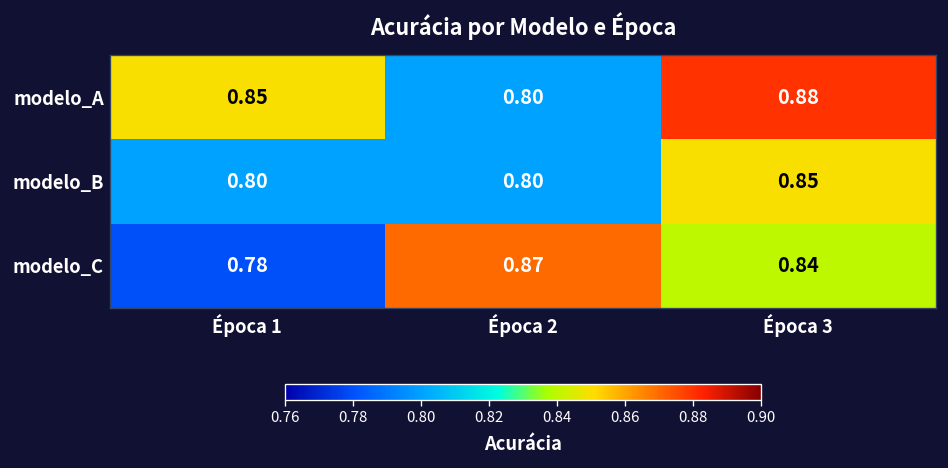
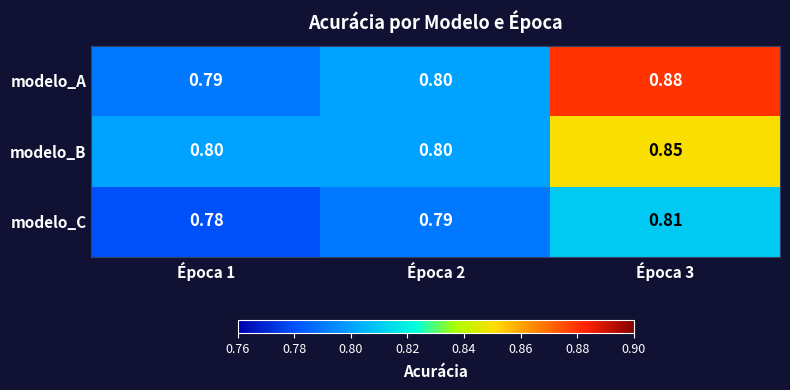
  {
    "modelo_A": {
-     "Época 1": 0.85,
+     "Época 1": 0.79,
      "Época 2": 0.80,
      "Época 3": 0.88
    },
    "modelo_B": {
      "Época 1": 0.80,
      "Época 2": 0.80,
      "Época 3": 0.85
    },
    "modelo_C": {
      "Época 1": 0.78,
-     "Época 2": 0.87,
-     "Época 3": 0.84
+     "Época 2": 0.79,
+     "Época 3": 0.81
    }
  }
